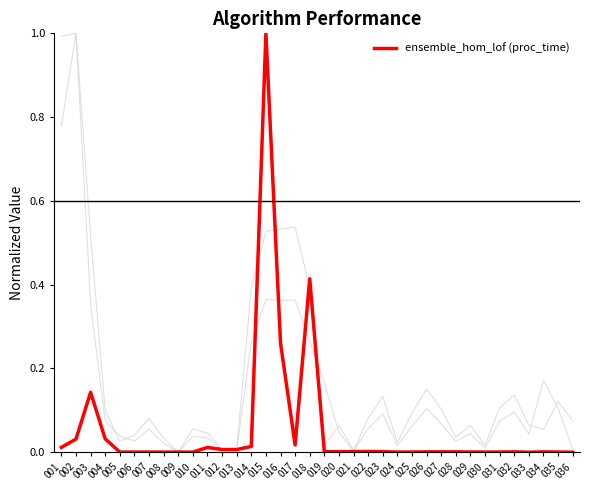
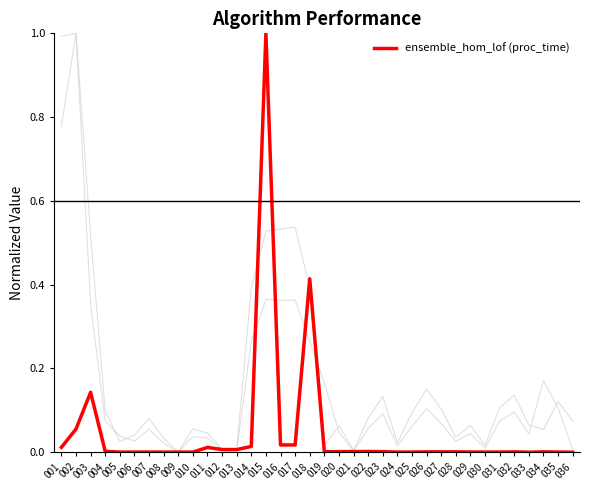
  {
    "ensemble_hom_lof (proc_time)": {
      "001": 0.01,
-     "002": 0.03,
+     "002": 0.06,
      "003": 0.14,
-     "004": 0.03,
+     "004": 0.00,
      "005": 0.00,
      "006": 0.00,
      "007": 0.00,
      "008": 0.00,
      "010": 0.00,
      "011": 0.01,
      "014": 0.01,
      "015": 1.00,
-     "016": 0.26,
+     "016": 0.02,
      "017": 0.02,
      "018": 0.41,
      "019": 0.00,
      "020": 0.00,
      "022": 0.00,
      "023": 0.00,
      "024": 0.00,
      "025": 0.00,
      "026": 0.00,
      "027": 0.00,
      "028": 0.00,
      "029": 0.00,
      "030": 0.00,
      "031": 0.00,
      "032": 0.00,
      "033": 0.00,
      "034": 0.00,
      "035": 0.00,
      "036": 0.00
    }
  }
